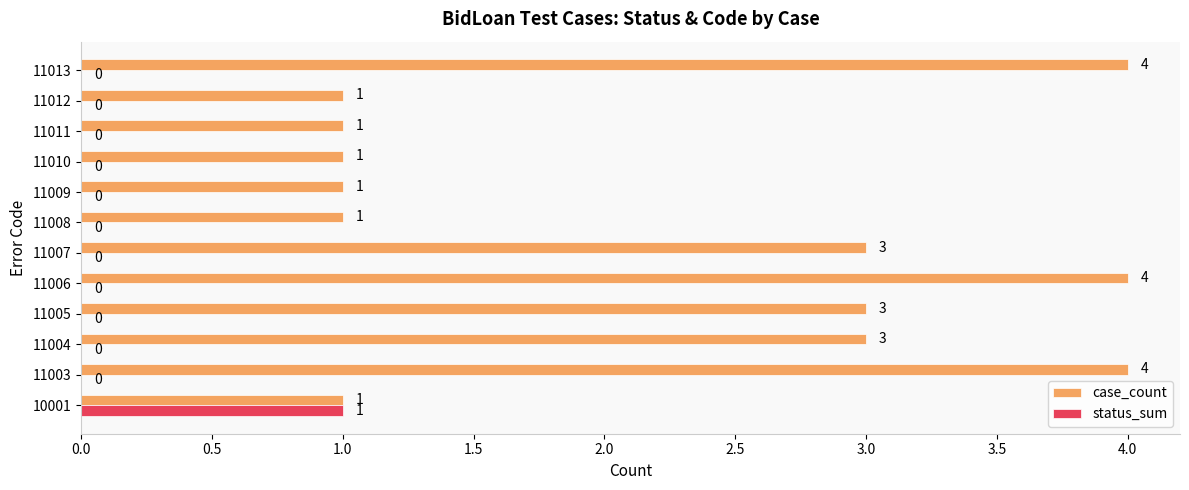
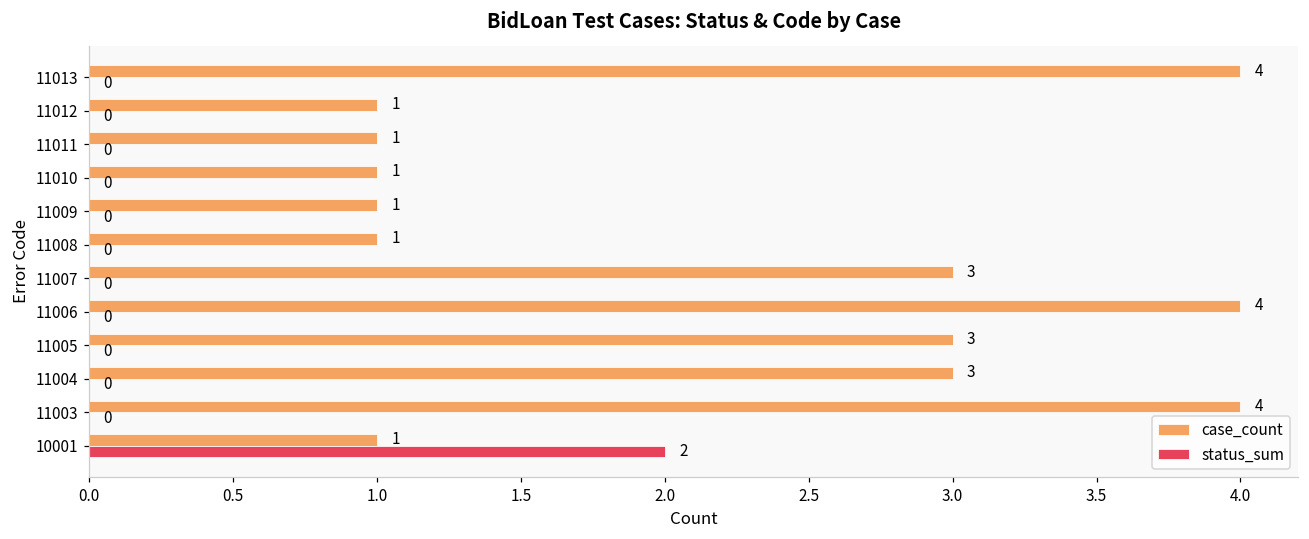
  {
    "case_count": {
      "11013": 4,
      "11012": 1,
      "11011": 1,
      "11010": 1,
      "11009": 1,
      "11008": 1,
      "11007": 3,
      "11006": 4,
      "11005": 3,
      "11004": 3,
      "11003": 4,
      "10001": 1
    },
    "status_sum": {
      "11013": 0,
      "11012": 0,
      "11011": 0,
      "11010": 0,
      "11009": 0,
      "11008": 0,
      "11007": 0,
      "11006": 0,
      "11005": 0,
      "11004": 0,
      "11003": 0,
-     "10001": 1
+     "10001": 2
    }
  }
